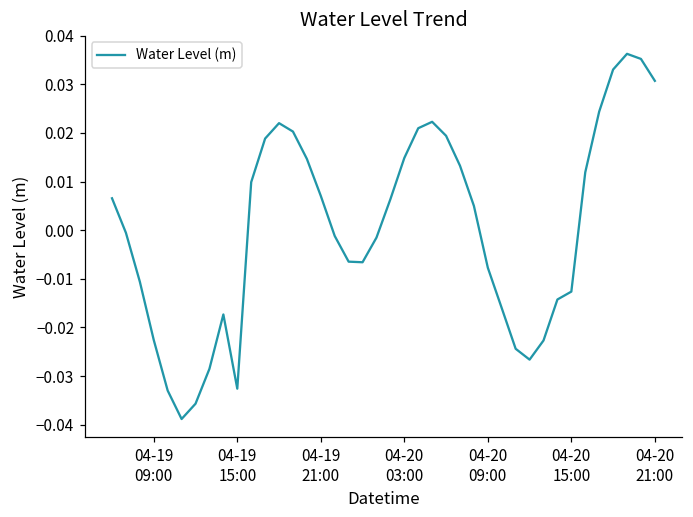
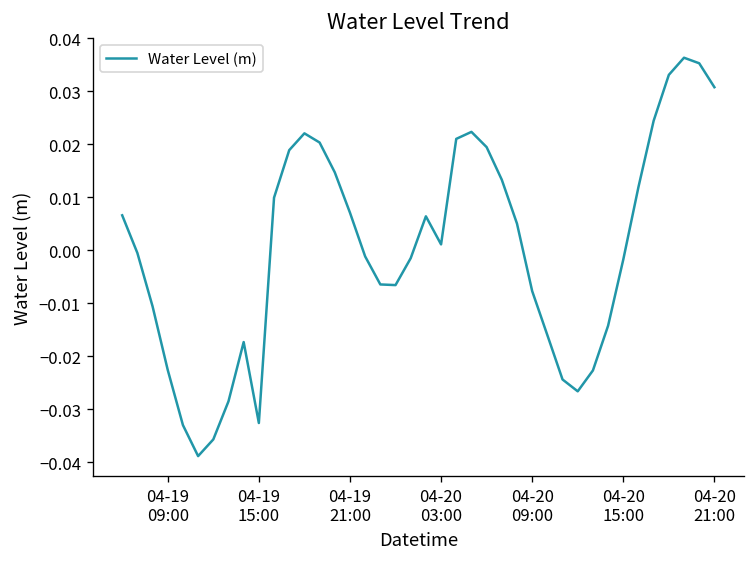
  {
    "04-19 09:00": -0.023,
    "04-19 15:00": -0.033,
    "04-19 21:00": 0.007,
-   "04-20 03:00": 0.015,
+   "04-20 03:00": 0.001,
    "04-20 09:00": -0.008,
-   "04-20 15:00": -0.013,
+   "04-20 15:00": -0.002,
    "04-20 21:00": 0.031
  }
